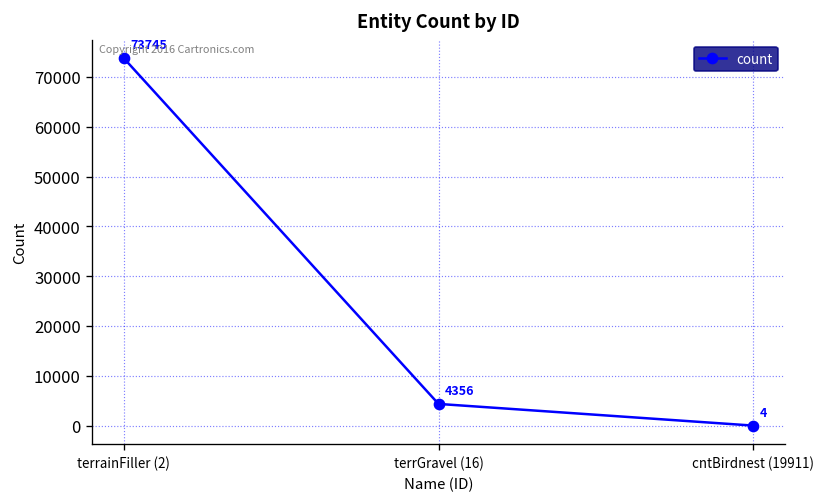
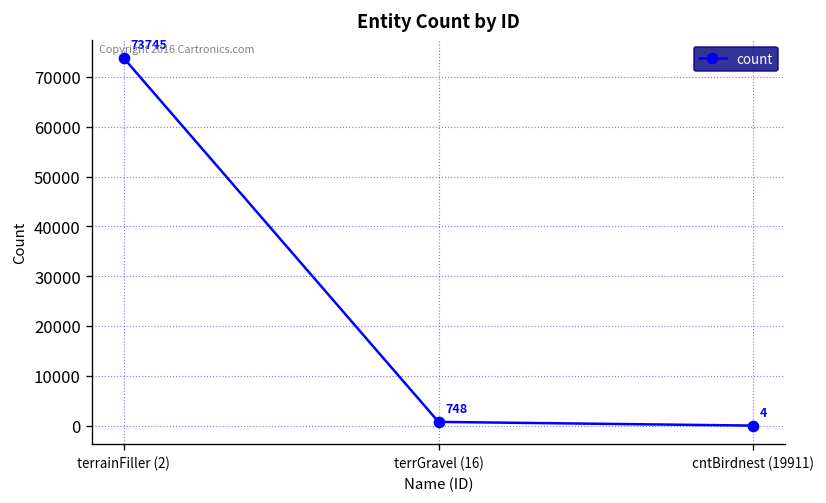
  {
-   "terrGravel (16)": 4356,
+   "terrGravel (16)": 748,
    "cntBirdnest (19911)": 4
  }
